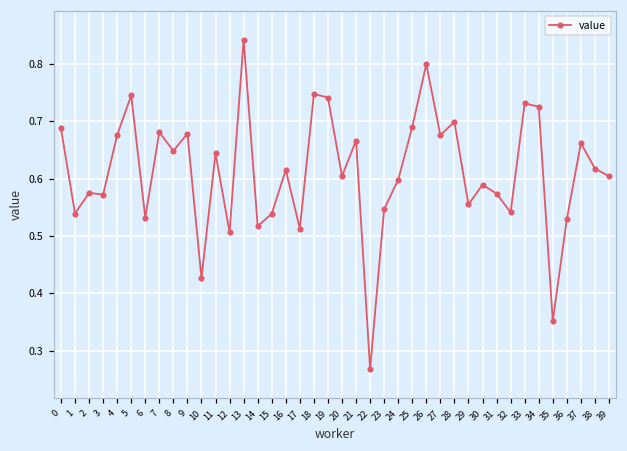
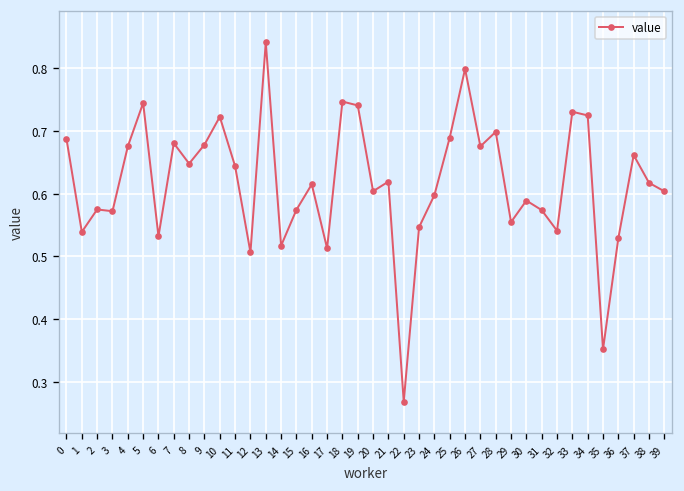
  {
    "0": 0.69,
    "1": 0.54,
    "2": 0.58,
    "3": 0.57,
    "4": 0.68,
    "5": 0.74,
    "6": 0.53,
    "7": 0.68,
    "8": 0.65,
    "9": 0.68,
-   "10": 0.43,
+   "10": 0.72,
    "11": 0.64,
    "12": 0.51,
    "13": 0.84,
    "14": 0.52,
-   "15": 0.54,
+   "15": 0.57,
    "16": 0.62,
    "17": 0.51,
    "18": 0.75,
    "19": 0.74,
    "20": 0.60,
-   "21": 0.67,
+   "21": 0.62,
    "22": 0.27,
    "23": 0.55,
    "24": 0.60,
    "25": 0.69,
    "26": 0.80,
    "27": 0.68,
    "28": 0.70,
    "29": 0.55,
    "30": 0.59,
    "31": 0.57,
    "32": 0.54,
    "33": 0.73,
    "34": 0.73,
    "35": 0.35,
    "36": 0.53,
    "37": 0.66,
    "38": 0.62,
    "39": 0.60
  }
